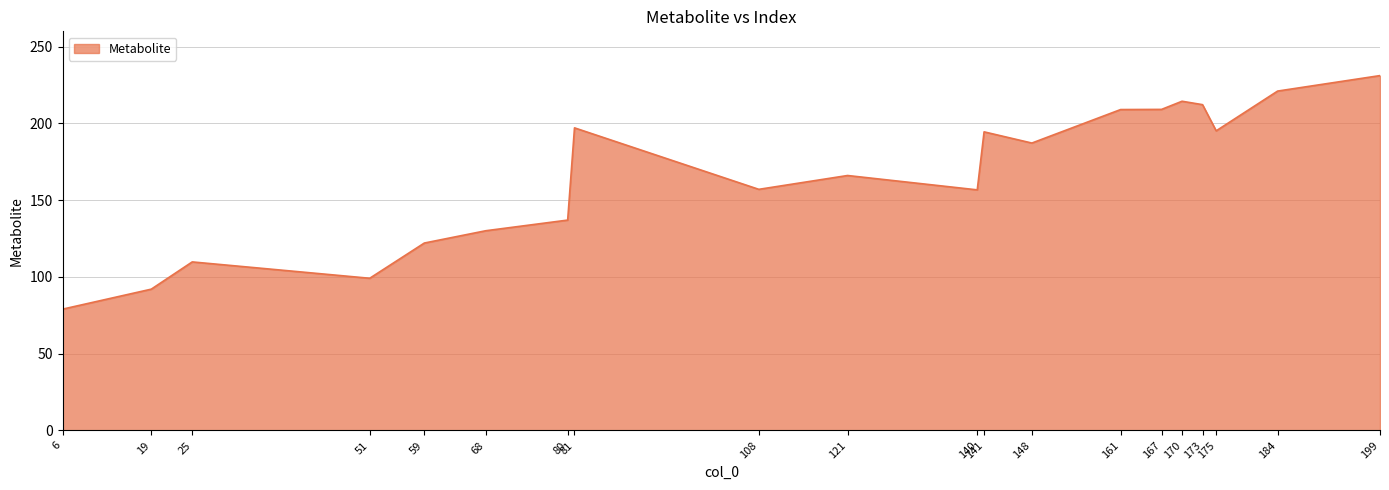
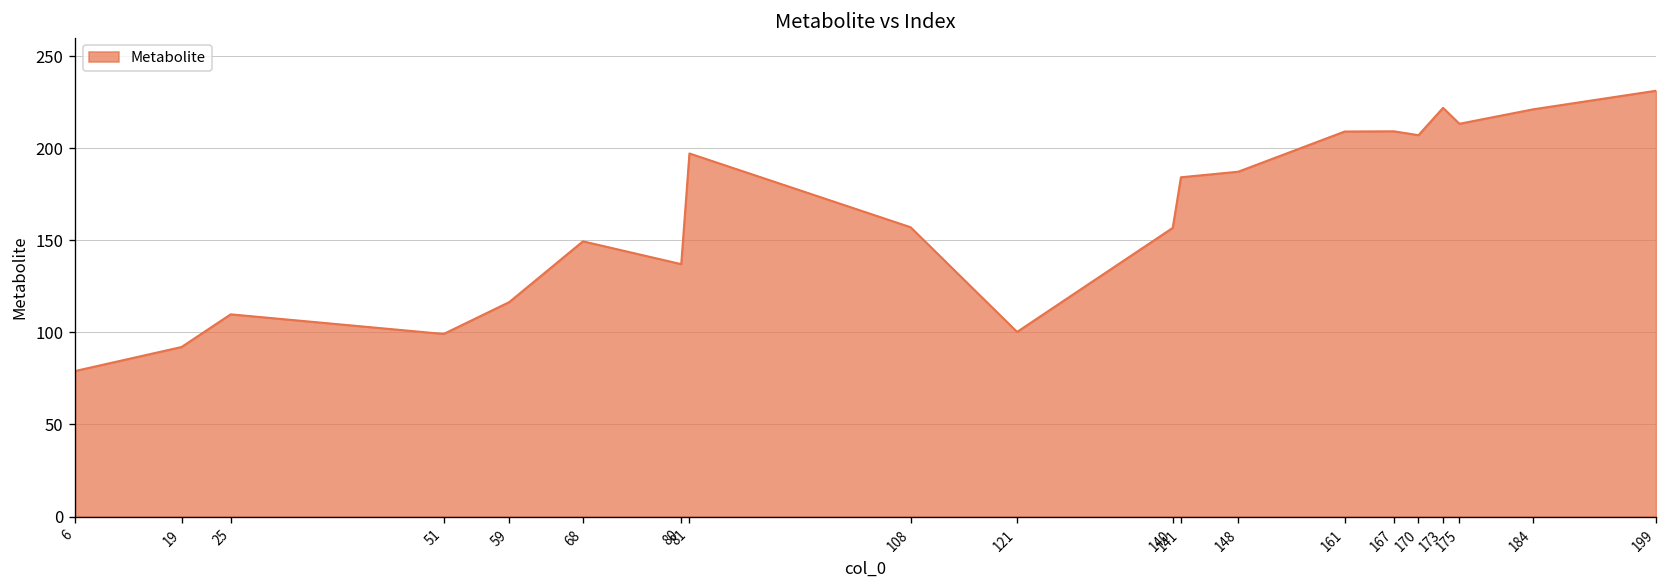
  {
    "6": 79,
    "19": 92,
    "25": 110,
    "51": 99,
-   "59": 122,
-   "68": 130,
+   "59": 116,
+   "68": 149,
    "80": 137,
    "81": 197,
    "108": 157,
-   "121": 166,
+   "121": 100,
    "140": 157,
-   "141": 195,
+   "141": 184,
    "148": 187,
    "161": 209,
    "167": 209,
-   "170": 214,
-   "173": 212,
-   "175": 195,
+   "170": 207,
+   "173": 222,
+   "175": 213,
    "184": 221,
    "199": 231
  }
